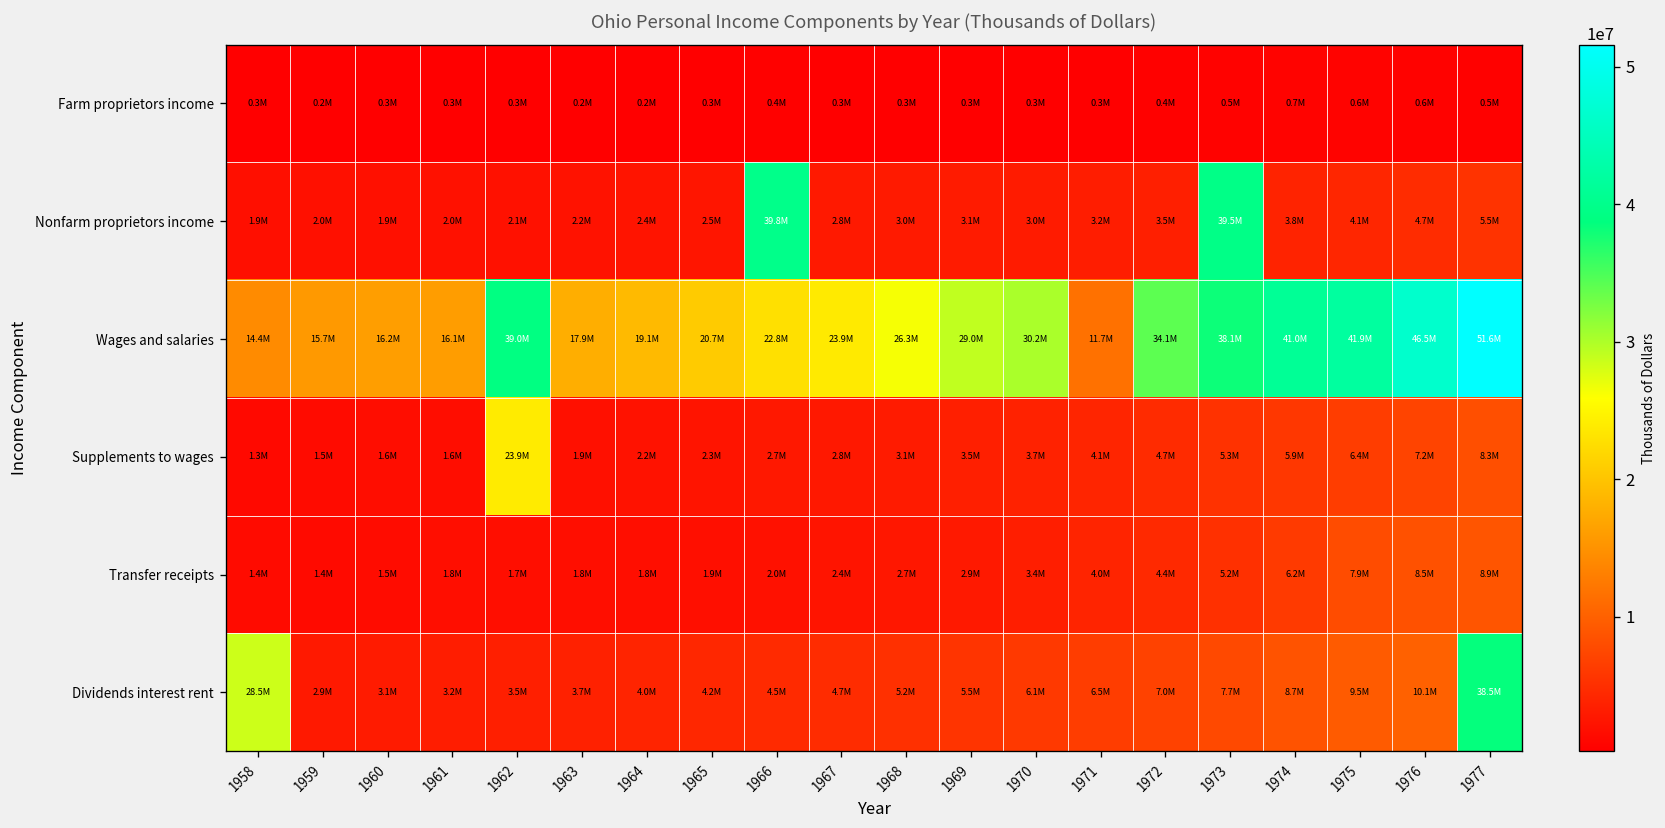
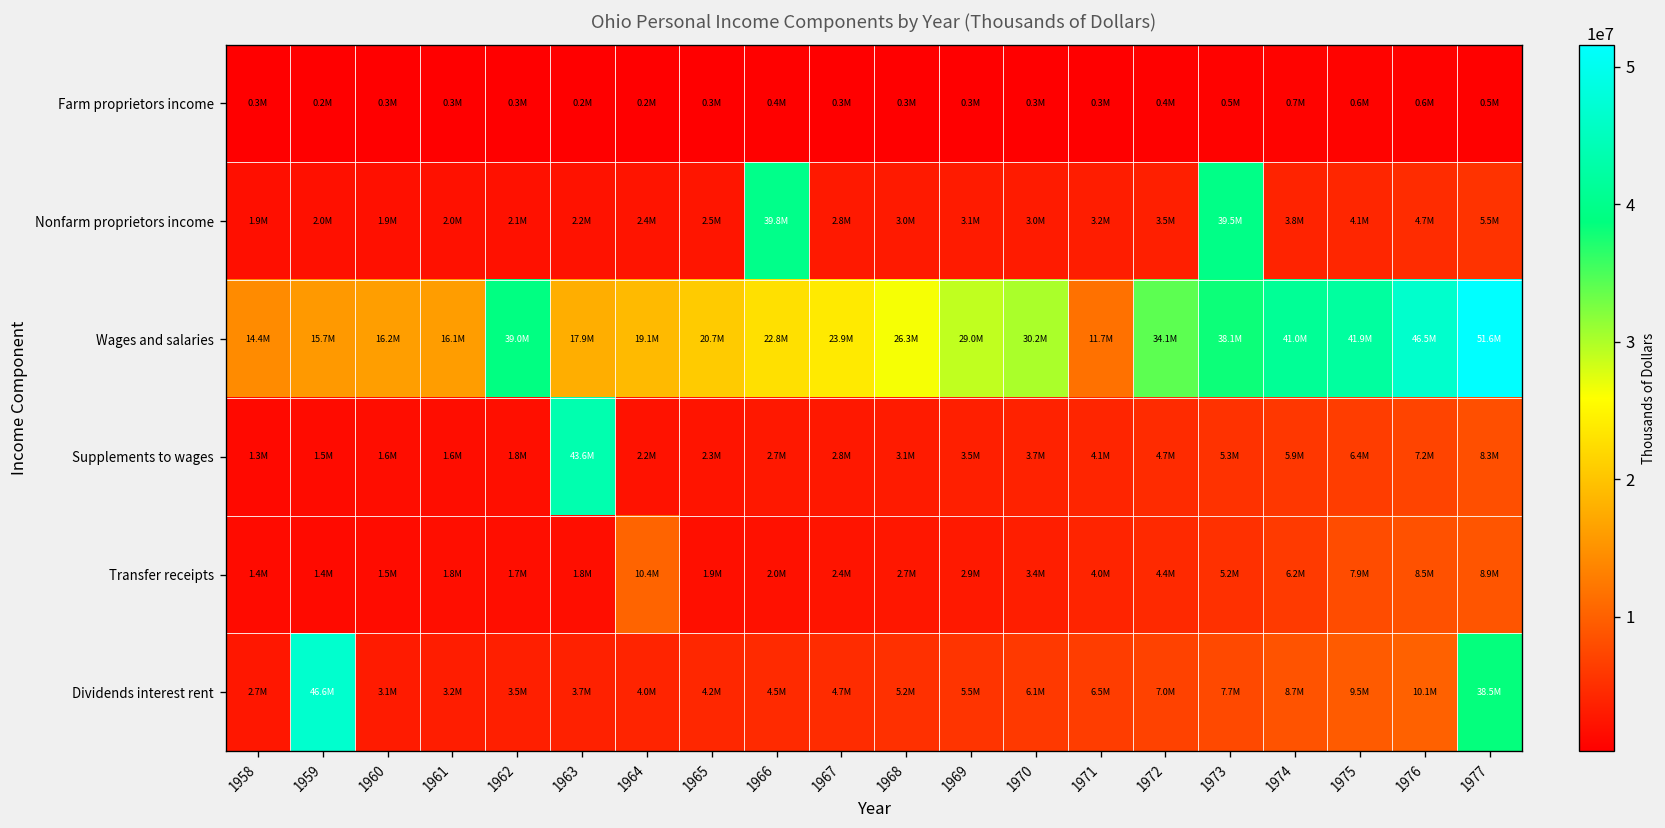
  {
    "Farm proprietors income": {
      "1958": "0.3M",
      "1959": "0.2M",
      "1960": "0.3M",
      "1961": "0.3M",
      "1962": "0.3M",
      "1963": "0.2M",
      "1964": "0.2M",
      "1965": "0.3M",
      "1966": "0.4M",
      "1967": "0.3M",
      "1968": "0.3M",
      "1969": "0.3M",
      "1970": "0.3M",
      "1971": "0.3M",
      "1972": "0.4M",
      "1973": "0.5M",
      "1974": "0.7M",
      "1975": "0.6M",
      "1976": "0.6M",
      "1977": "0.5M"
    },
    "Nonfarm proprietors income": {
      "1958": "1.9M",
      "1959": "2.0M",
      "1960": "1.9M",
      "1961": "2.0M",
      "1962": "2.1M",
      "1963": "2.2M",
      "1964": "2.4M",
      "1965": "2.5M",
      "1966": "39.8M",
      "1967": "2.8M",
      "1968": "3.0M",
      "1969": "3.1M",
      "1970": "3.0M",
      "1971": "3.2M",
      "1972": "3.5M",
      "1973": "39.5M",
      "1974": "3.8M",
      "1975": "4.1M",
      "1976": "4.7M",
      "1977": "5.5M"
    },
    "Wages and salaries": {
      "1958": "14.4M",
      "1959": "15.7M",
      "1960": "16.2M",
      "1961": "16.1M",
      "1962": "39.0M",
      "1963": "17.9M",
      "1964": "19.1M",
      "1965": "20.7M",
      "1966": "22.8M",
      "1967": "23.9M",
      "1968": "26.3M",
      "1969": "29.0M",
      "1970": "30.2M",
      "1971": "11.7M",
      "1972": "34.1M",
      "1973": "38.1M",
      "1974": "41.0M",
      "1975": "41.9M",
      "1976": "46.5M",
      "1977": "51.6M"
    },
    "Supplements to wages": {
      "1958": "1.3M",
      "1959": "1.5M",
      "1960": "1.6M",
      "1961": "1.6M",
-     "1962": "23.9M",
-     "1963": "1.9M",
+     "1962": "1.8M",
+     "1963": "43.6M",
      "1964": "2.2M",
      "1965": "2.3M",
      "1966": "2.7M",
      "1967": "2.8M",
      "1968": "3.1M",
      "1969": "3.5M",
      "1970": "3.7M",
      "1971": "4.1M",
      "1972": "4.7M",
      "1973": "5.3M",
      "1974": "5.9M",
      "1975": "6.4M",
      "1976": "7.2M",
      "1977": "8.3M"
    },
    "Transfer receipts": {
      "1958": "1.4M",
      "1959": "1.4M",
      "1960": "1.5M",
      "1961": "1.8M",
      "1962": "1.7M",
      "1963": "1.8M",
-     "1964": "1.8M",
+     "1964": "10.4M",
      "1965": "1.9M",
      "1966": "2.0M",
      "1967": "2.4M",
      "1968": "2.7M",
      "1969": "2.9M",
      "1970": "3.4M",
      "1971": "4.0M",
      "1972": "4.4M",
      "1973": "5.2M",
      "1974": "6.2M",
      "1975": "7.9M",
      "1976": "8.5M",
      "1977": "8.9M"
    },
    "Dividends interest rent": {
-     "1958": "28.5M",
-     "1959": "2.9M",
+     "1958": "2.7M",
+     "1959": "46.6M",
      "1960": "3.1M",
      "1961": "3.2M",
      "1962": "3.5M",
      "1963": "3.7M",
      "1964": "4.0M",
      "1965": "4.2M",
      "1966": "4.5M",
      "1967": "4.7M",
      "1968": "5.2M",
      "1969": "5.5M",
      "1970": "6.1M",
      "1971": "6.5M",
      "1972": "7.0M",
      "1973": "7.7M",
      "1974": "8.7M",
      "1975": "9.5M",
      "1976": "10.1M",
      "1977": "38.5M"
    }
  }
